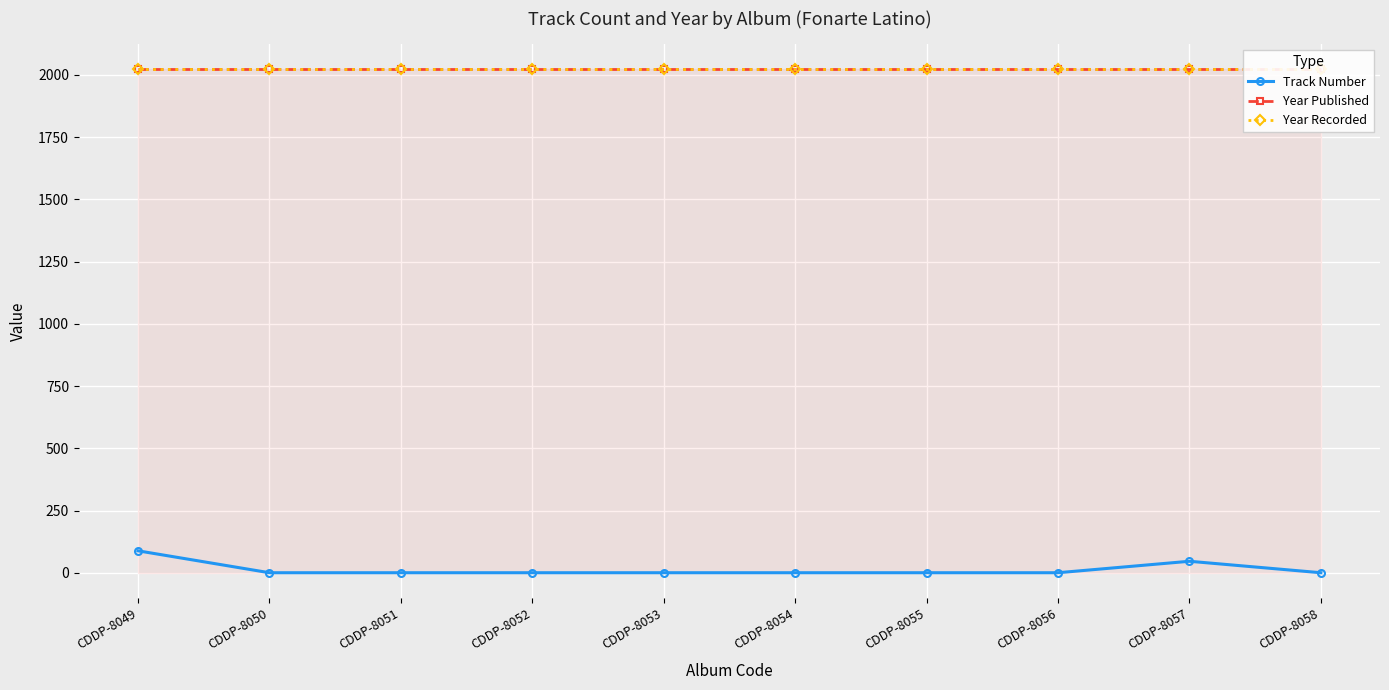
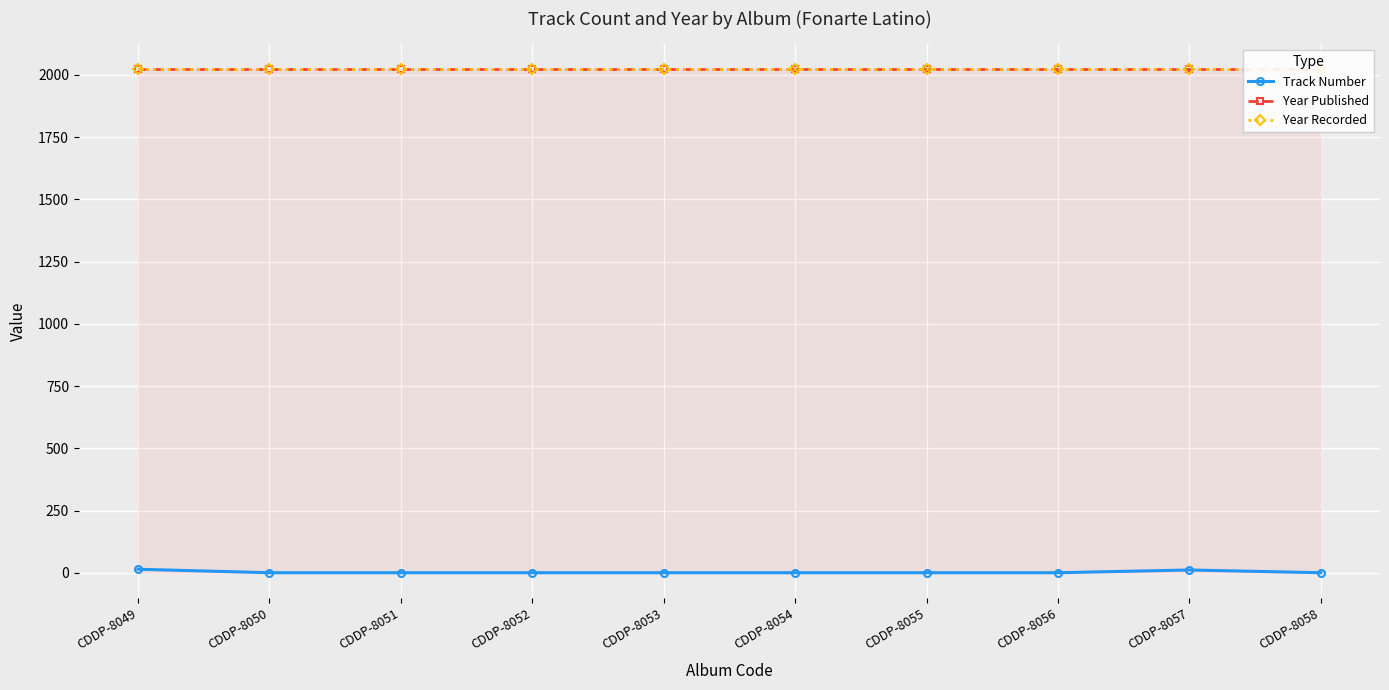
  {
    "Track Number": {
-     "CDDP-8049": 90,
+     "CDDP-8049": 20,
      "CDDP-8050": 0,
      "CDDP-8051": 0,
      "CDDP-8052": 0,
      "CDDP-8053": 0,
      "CDDP-8054": 0,
      "CDDP-8055": 0,
      "CDDP-8056": 0,
-     "CDDP-8057": 50,
+     "CDDP-8057": 10,
      "CDDP-8058": 0
    },
    "Year Recorded": {
      "CDDP-8049": 2020,
      "CDDP-8050": 2020,
      "CDDP-8051": 2020,
      "CDDP-8052": 2020,
      "CDDP-8053": 2020,
      "CDDP-8054": 2020,
      "CDDP-8055": 2020,
      "CDDP-8056": 2020,
      "CDDP-8057": 2020
    }
  }
